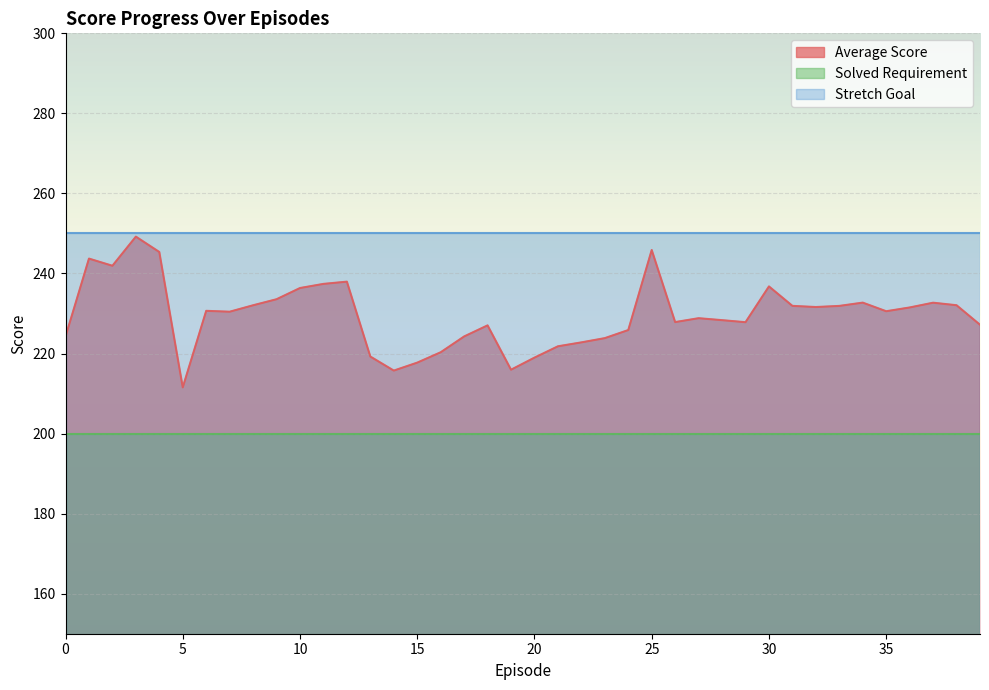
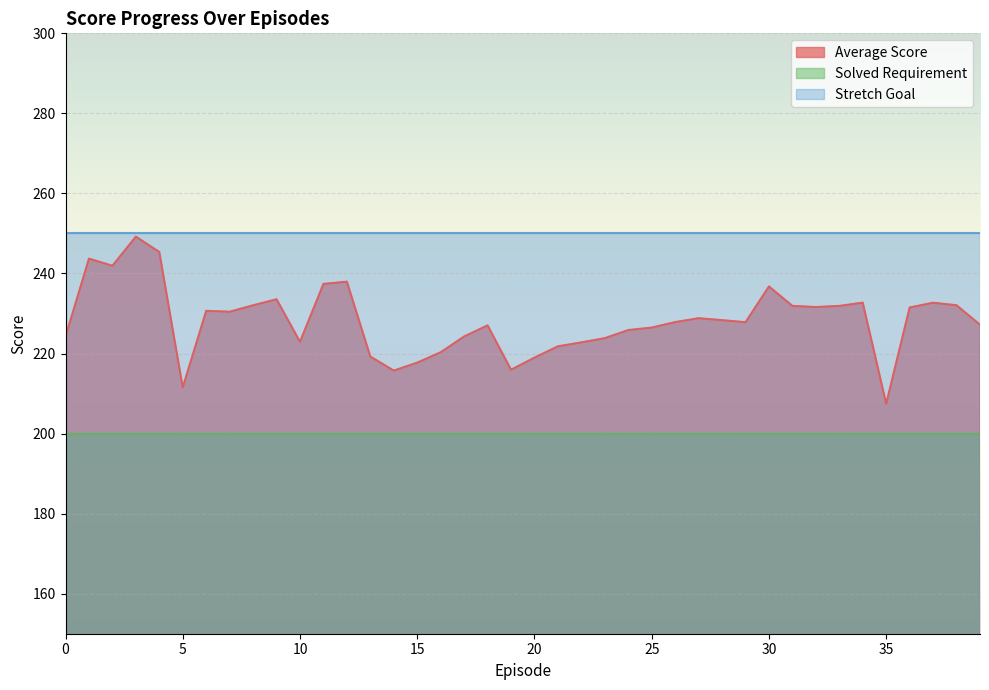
  {
    "Average Score": {
      "0": 224,
      "5": 212,
-     "10": 236,
+     "10": 223,
      "15": 218,
      "20": 219,
-     "25": 246,
+     "25": 226,
      "30": 237,
-     "35": 231
+     "35": 207
    },
    "Solved Requirement": {
      "0": 200,
      "5": 200,
      "10": 200,
      "15": 200,
      "20": 200,
      "25": 200,
      "30": 200,
      "35": 200
    },
    "Stretch Goal": {
      "0": 250,
      "5": 250,
      "10": 250,
      "15": 250,
      "20": 250,
      "25": 250,
      "30": 250,
      "35": 250
    }
  }
